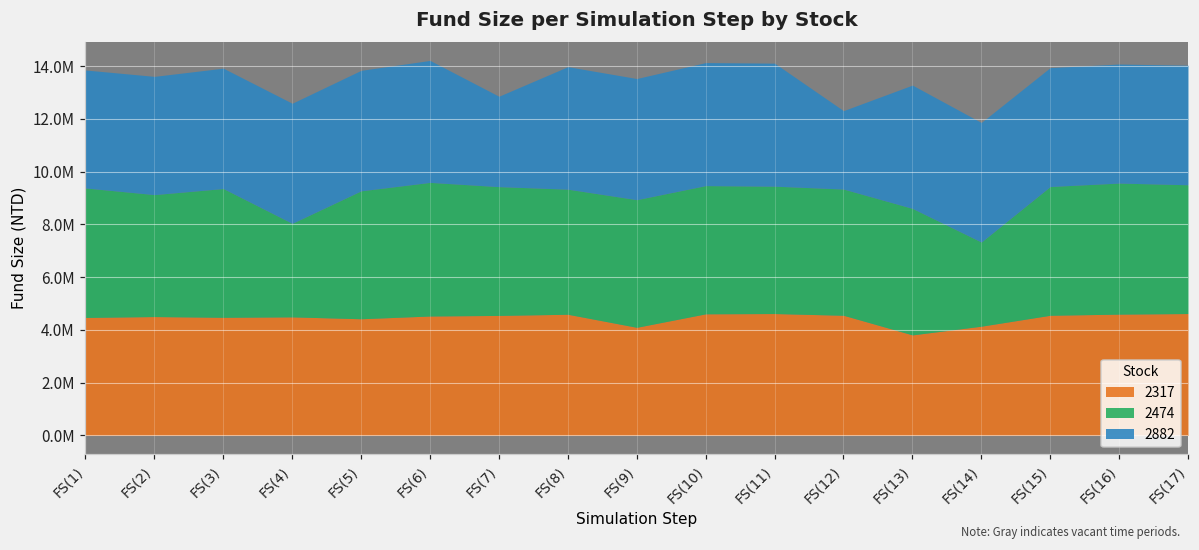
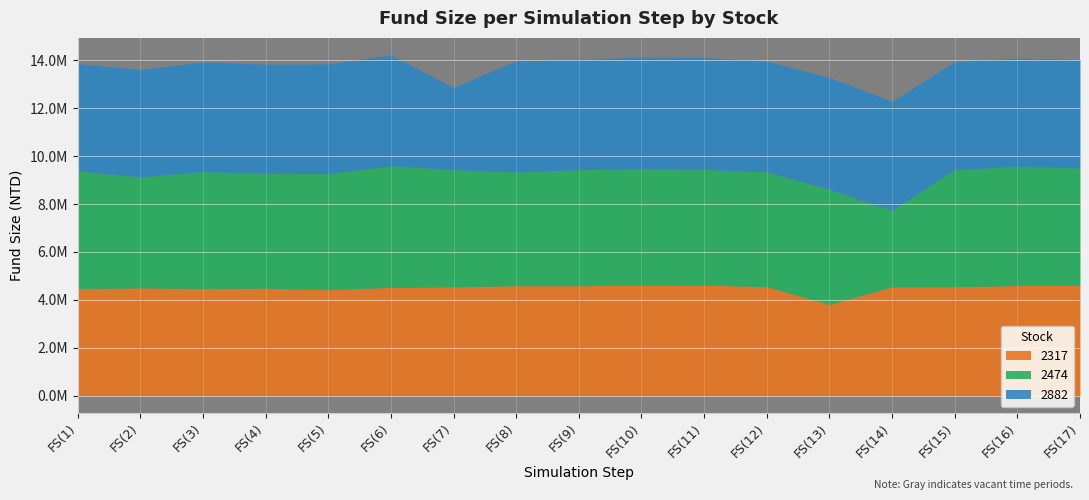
  {
    "2317": {
      "FS(1)": 4500000,
      "FS(2)": 4500000,
      "FS(3)": 4500000,
      "FS(4)": 4500000,
      "FS(5)": 4400000,
      "FS(6)": 4500000,
      "FS(7)": 4500000,
      "FS(8)": 4600000,
-     "FS(9)": 4100000,
+     "FS(9)": 4600000,
      "FS(10)": 4600000,
      "FS(11)": 4600000,
      "FS(12)": 4600000,
      "FS(13)": 3800000,
-     "FS(14)": 4100000,
+     "FS(14)": 4500000,
      "FS(15)": 4600000,
      "FS(16)": 4600000,
      "FS(17)": 4600000
    },
    "2474": {
      "FS(1)": 4900000,
      "FS(2)": 4600000,
      "FS(3)": 4900000,
-     "FS(4)": 3500000,
+     "FS(4)": 4800000,
      "FS(5)": 4800000,
      "FS(6)": 5100000,
      "FS(7)": 4900000,
      "FS(8)": 4700000,
      "FS(9)": 4800000,
      "FS(10)": 4900000,
      "FS(11)": 4800000,
      "FS(12)": 4800000,
      "FS(13)": 4800000,
      "FS(14)": 3200000,
      "FS(15)": 4900000,
      "FS(16)": 5000000,
      "FS(17)": 4900000
    },
    "2882": {
      "FS(1)": 4500000,
      "FS(2)": 4500000,
      "FS(3)": 4600000,
      "FS(4)": 4600000,
      "FS(5)": 4600000,
      "FS(6)": 4600000,
      "FS(7)": 3400000,
      "FS(8)": 4600000,
      "FS(9)": 4600000,
      "FS(10)": 4700000,
      "FS(11)": 4700000,
-     "FS(12)": 3000000,
+     "FS(12)": 4600000,
      "FS(13)": 4700000,
      "FS(14)": 4500000,
      "FS(15)": 4500000,
      "FS(16)": 4500000,
      "FS(17)": 4500000
    }
  }
